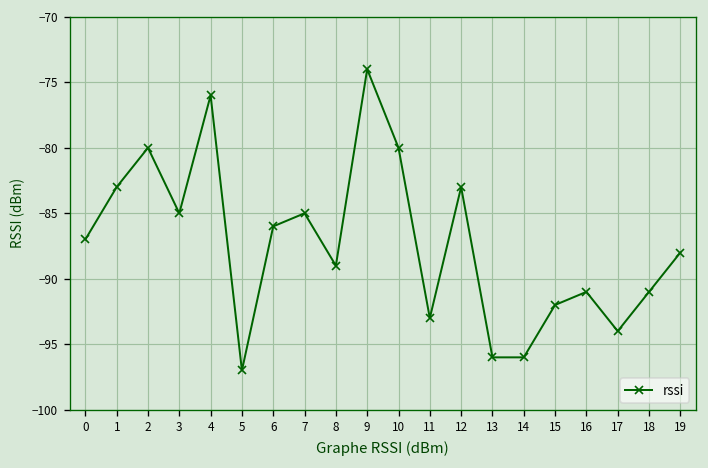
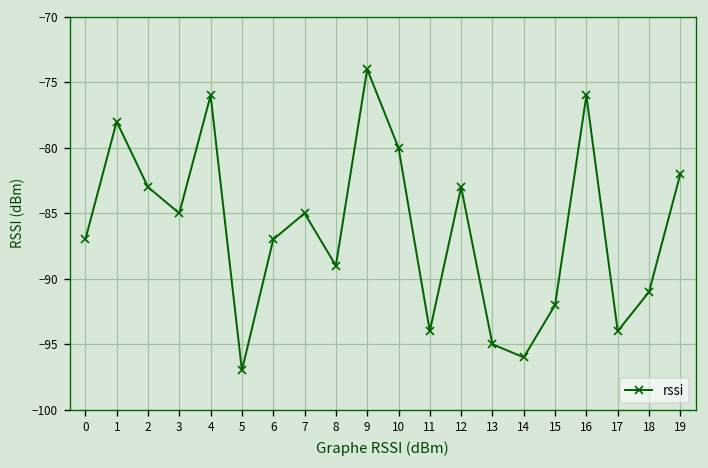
  {
    "0": -87,
-   "1": -83,
-   "2": -80,
+   "1": -78,
+   "2": -83,
    "3": -85,
    "4": -76,
    "5": -97,
-   "6": -86,
+   "6": -87,
    "7": -85,
    "8": -89,
    "9": -74,
    "10": -80,
-   "11": -93,
+   "11": -94,
    "12": -83,
-   "13": -96,
+   "13": -95,
    "14": -96,
    "15": -92,
-   "16": -91,
+   "16": -76,
    "17": -94,
    "18": -91,
-   "19": -88
+   "19": -82
  }
